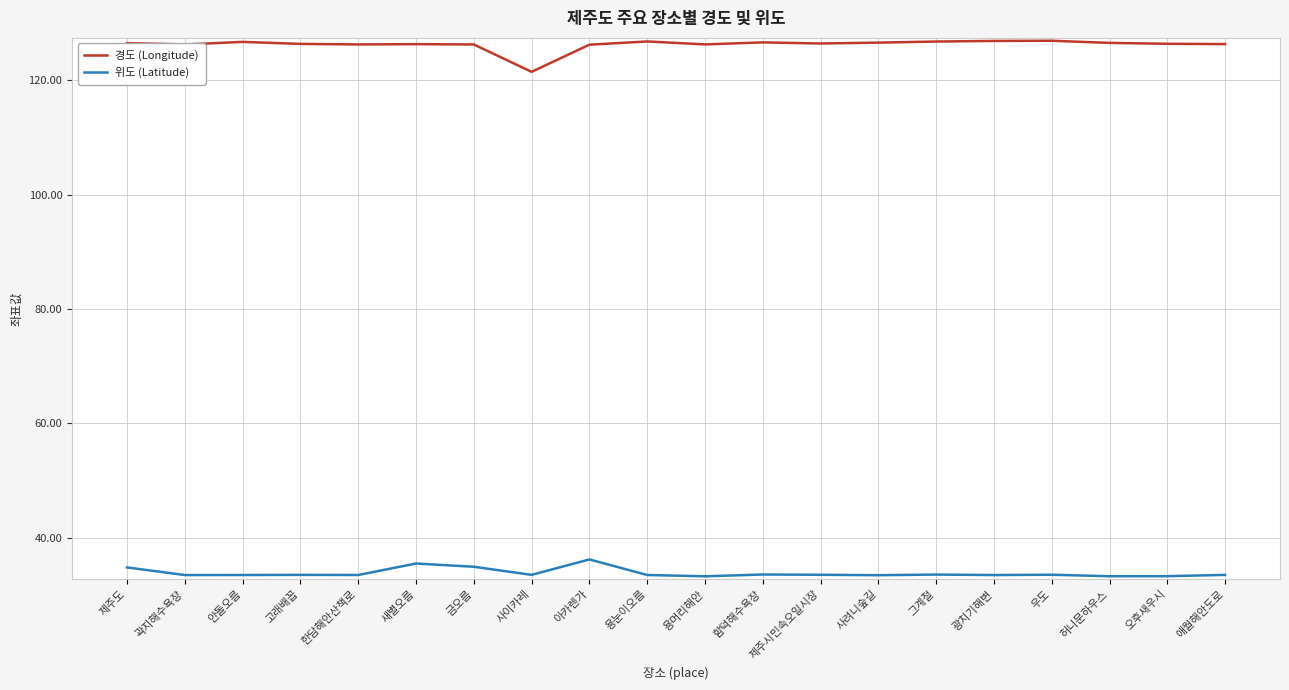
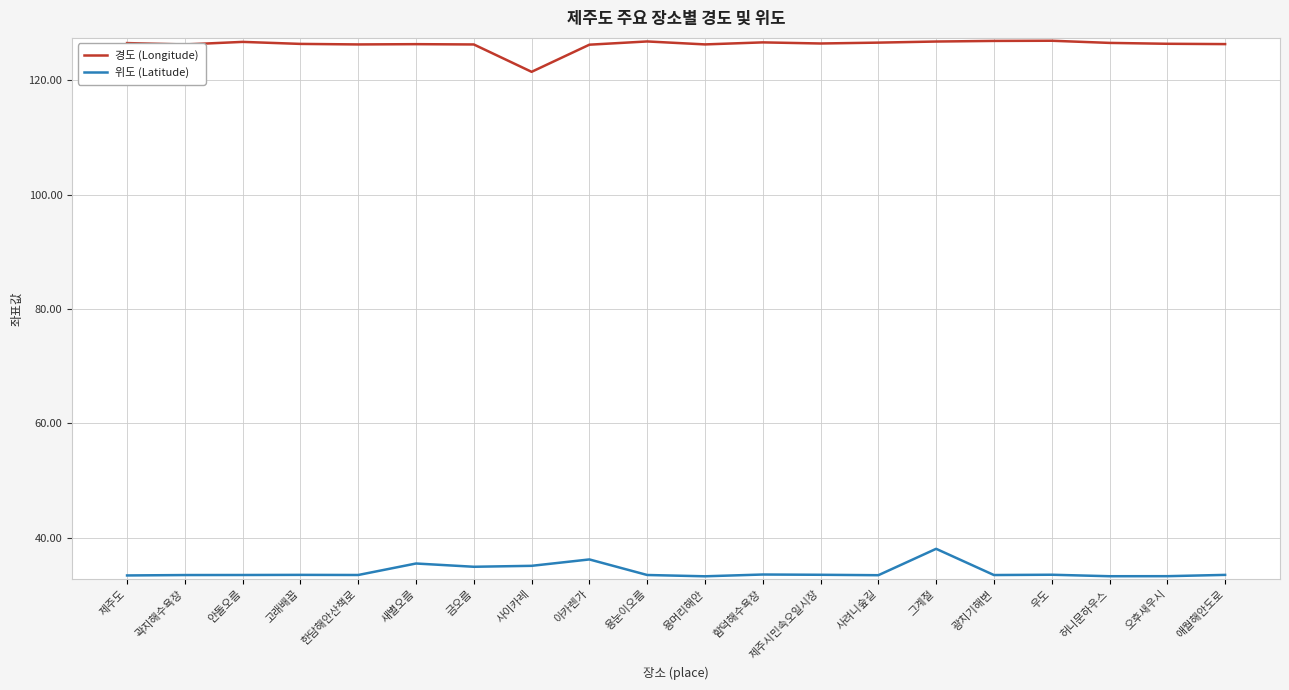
  {
    "경도 (Longitude)": {
      "제주도": 127,
      "안돌오름": 127,
      "고래배꼽": 126,
      "한담해안산책로": 126,
      "새별오름": 126,
      "금오름": 126,
      "사이카레": 122,
      "아카렌가": 126,
      "용눈이오름": 127,
      "용머리해안": 126,
      "함덕해수욕장": 127,
      "제주시민속오일시장": 126,
      "사려니숲길": 127,
      "그계절": 127,
      "광치기해변": 127,
      "우도": 127,
      "허니문하우스": 127,
      "오후새우시": 126,
      "애월해안도로": 126
    },
    "위도 (Latitude)": {
-     "제주도": 35,
+     "제주도": 33,
      "곽지해수욕장": 33,
      "안돌오름": 33,
      "고래배꼽": 33,
      "한담해안산책로": 33,
      "새별오름": 35,
      "금오름": 35,
-     "사이카레": 33,
+     "사이카레": 35,
      "아카렌가": 36,
      "용눈이오름": 33,
      "용머리해안": 33,
      "함덕해수욕장": 34,
      "제주시민속오일시장": 33,
      "사려니숲길": 33,
-     "그계절": 34,
+     "그계절": 38,
      "광치기해변": 33,
      "우도": 34,
      "허니문하우스": 33,
      "오후새우시": 33,
      "애월해안도로": 33
    }
  }
